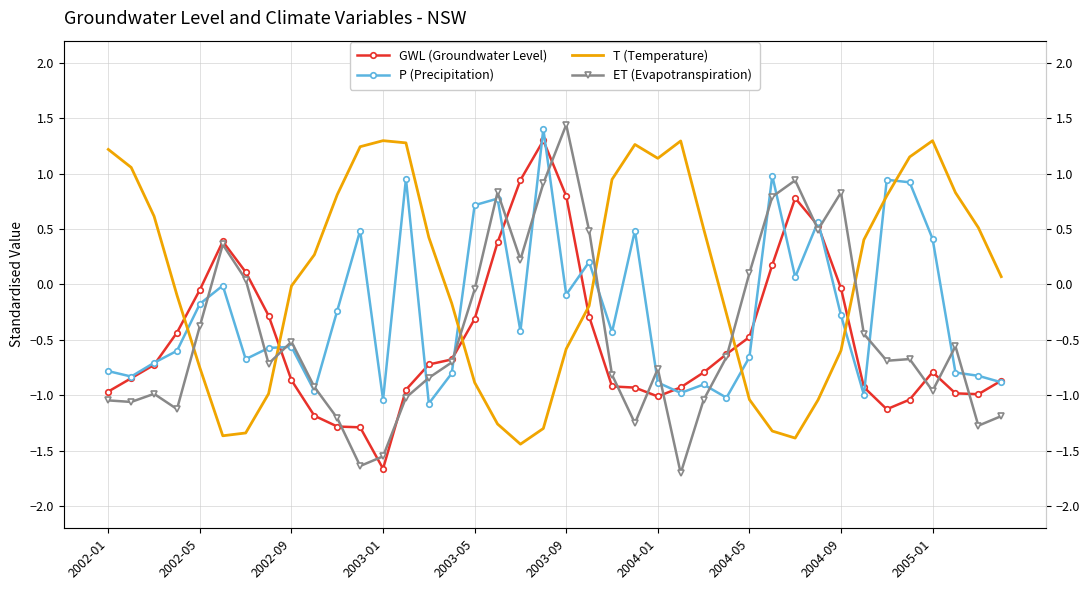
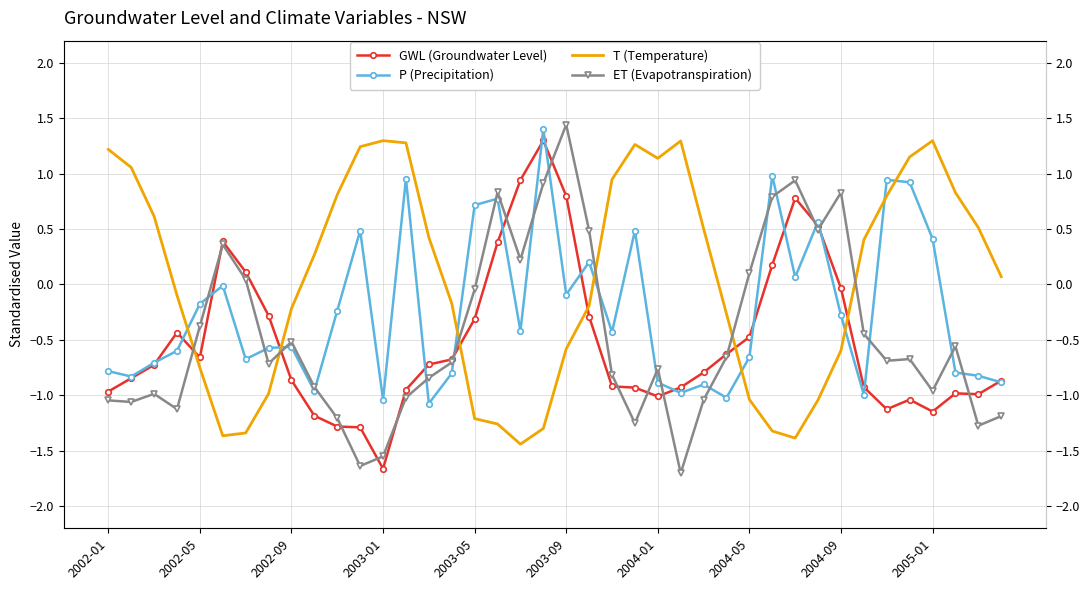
  {
    "GWL (Groundwater Level)": {
      "2002-01": -0.97,
-     "2002-05": -0.05,
+     "2002-05": -0.66,
      "2002-09": -0.86,
      "2003-01": -1.66,
      "2003-05": -0.31,
      "2003-09": 0.80,
      "2004-01": -1.01,
      "2004-05": -0.47,
      "2004-09": -0.03,
-     "2005-01": -0.79
+     "2005-01": -1.15
    },
    "P (Precipitation)": {
      "2002-01": -0.78,
      "2002-05": -0.17,
      "2002-09": -0.56,
      "2003-01": -1.04,
      "2003-05": 0.72,
      "2003-09": -0.09,
      "2004-01": -0.89,
      "2004-05": -0.66,
      "2004-09": -0.28,
      "2005-01": 0.41
    },
    "T (Temperature)": {
      "2002-01": 1.22,
      "2002-05": -0.75,
-     "2002-09": -0.01,
+     "2002-09": -0.22,
      "2003-01": 1.30,
-     "2003-05": -0.88,
+     "2003-05": -1.21,
      "2003-09": -0.58,
      "2004-01": 1.14,
      "2004-05": -1.04,
      "2004-09": -0.60,
      "2005-01": 1.30
    },
    "ET (Evapotranspiration)": {
      "2002-01": -1.05,
      "2002-05": -0.38,
      "2002-09": -0.52,
      "2003-01": -1.55,
      "2003-05": -0.04,
      "2003-09": 1.44,
      "2004-01": -0.76,
      "2004-05": 0.10,
      "2004-09": 0.83,
      "2005-01": -0.96
    }
  }
